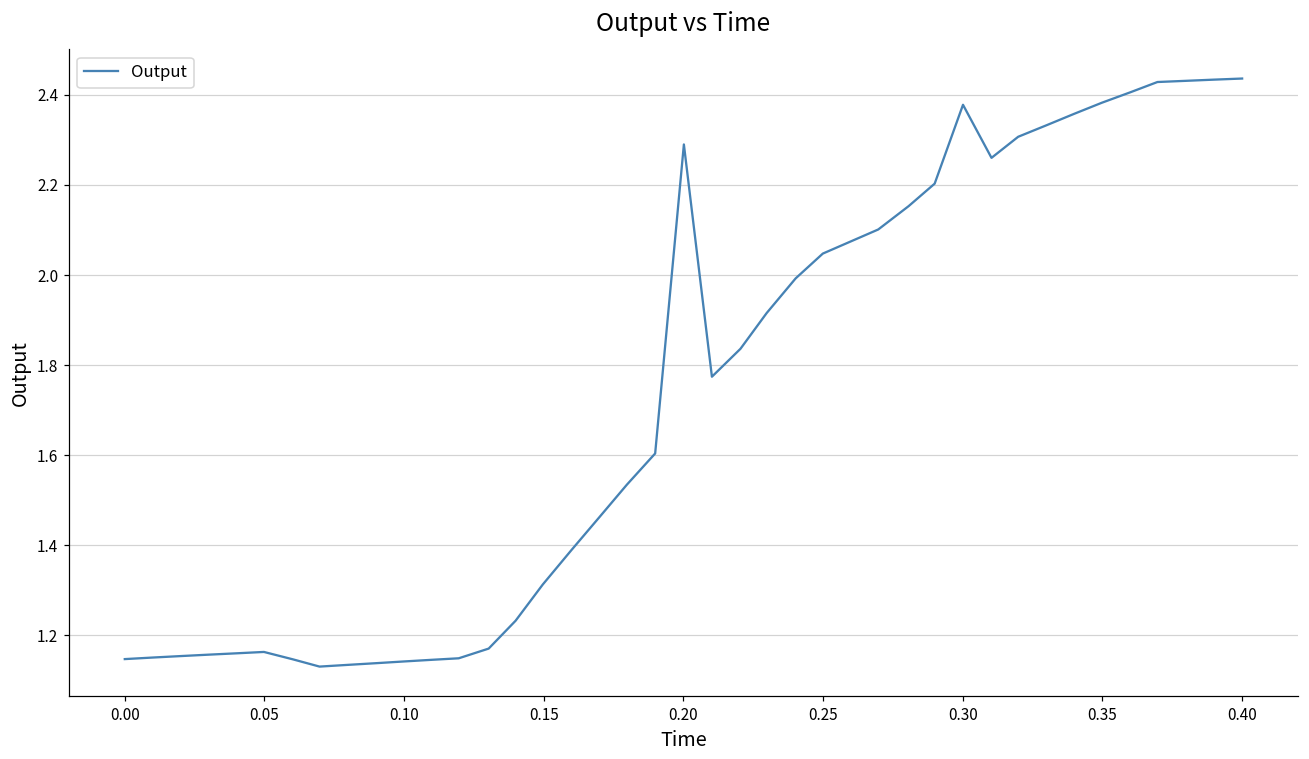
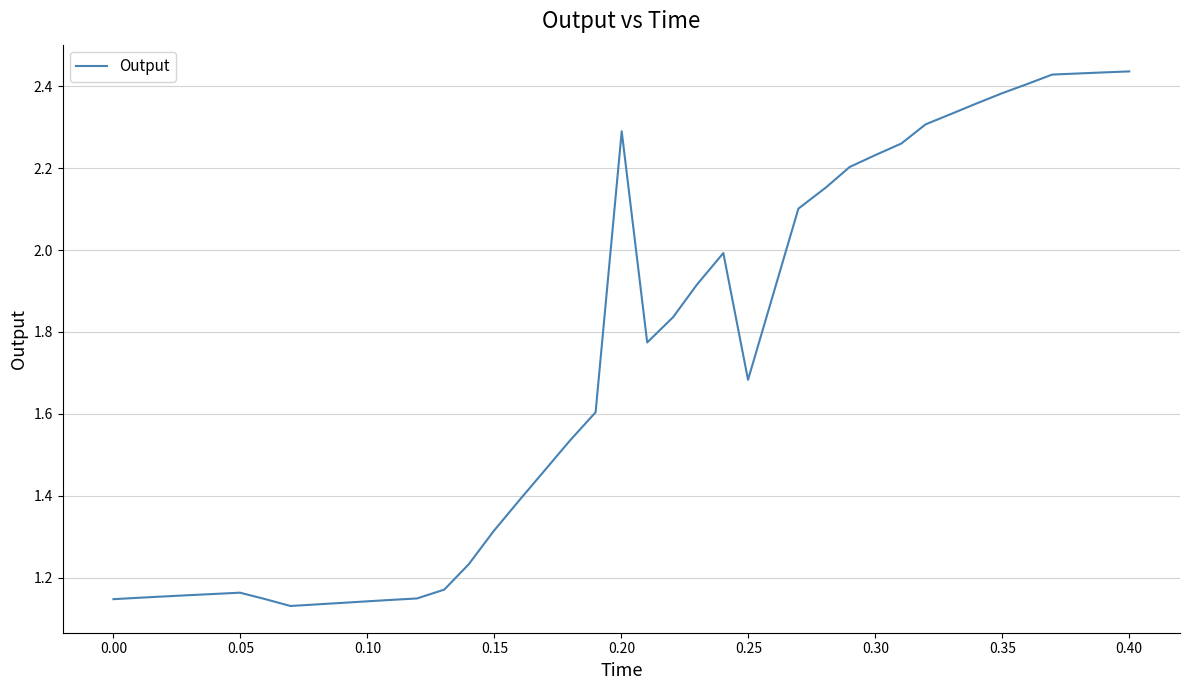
  {
    "0.00": 1.15,
    "0.20": 2.29,
-   "0.25": 2.05,
-   "0.30": 2.38,
+   "0.25": 1.68,
+   "0.30": 2.23,
    "0.40": 2.44
  }
